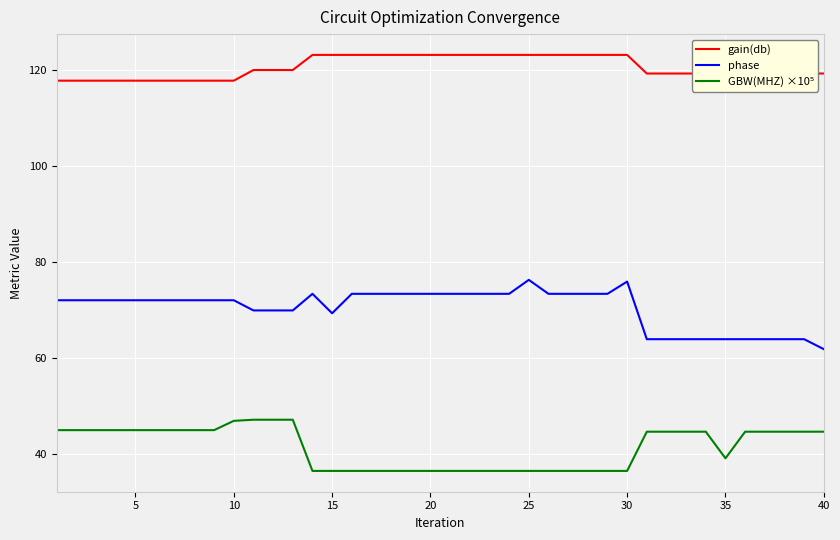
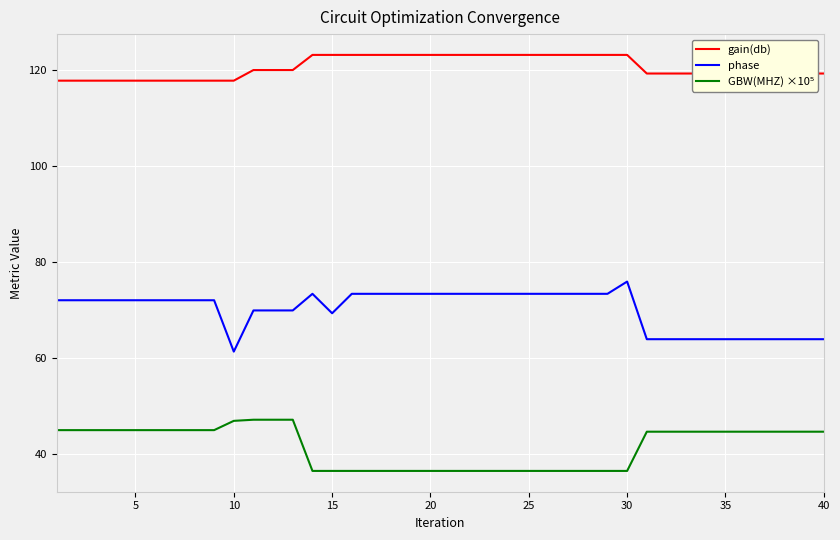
  {
    "gain(db)": {
      "5": 118,
      "10": 118,
      "15": 123,
      "20": 123,
      "25": 123,
      "30": 123,
      "40": 119
    },
    "phase": {
      "5": 72,
-     "10": 72,
+     "10": 61,
      "15": 69,
      "20": 73,
-     "25": 76,
+     "25": 73,
      "30": 76,
      "35": 64,
-     "40": 62
+     "40": 64
    },
    "GBW(MHZ) ×10⁵": {
      "5": 45,
      "10": 47,
      "15": 36,
      "20": 36,
      "25": 36,
      "30": 36,
-     "35": 39,
+     "35": 45,
      "40": 45
    }
  }
